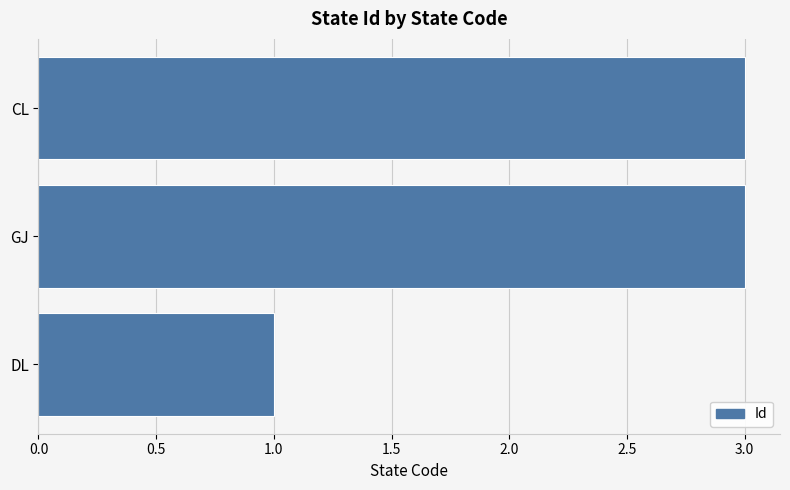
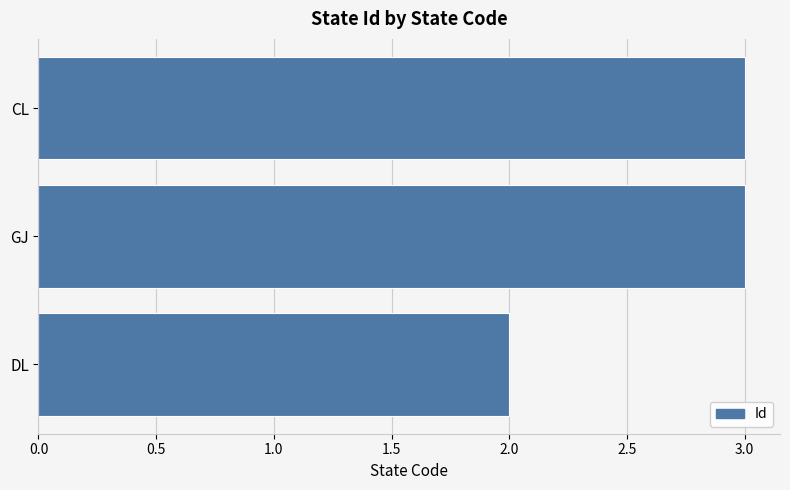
  {
    "CL": 3,
    "GJ": 3,
-   "DL": 1
+   "DL": 2
  }
